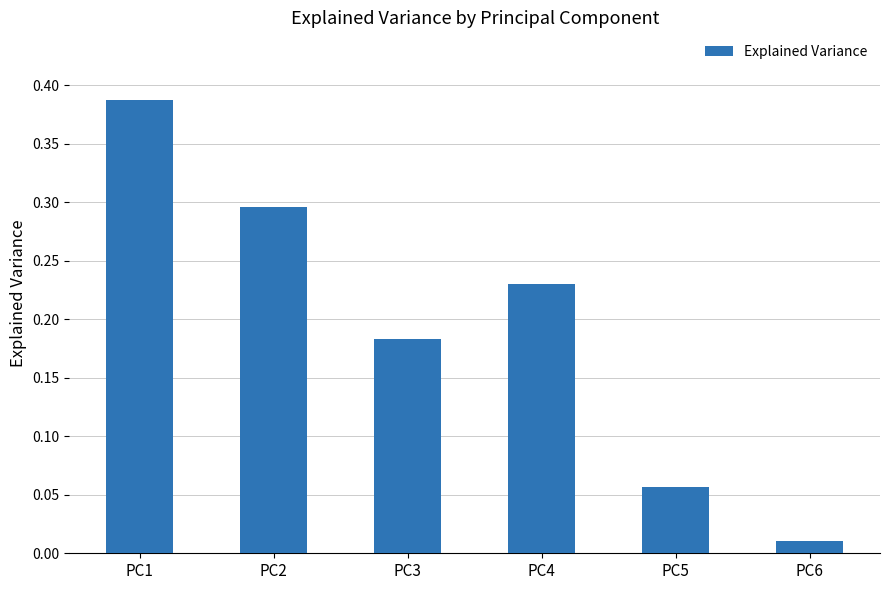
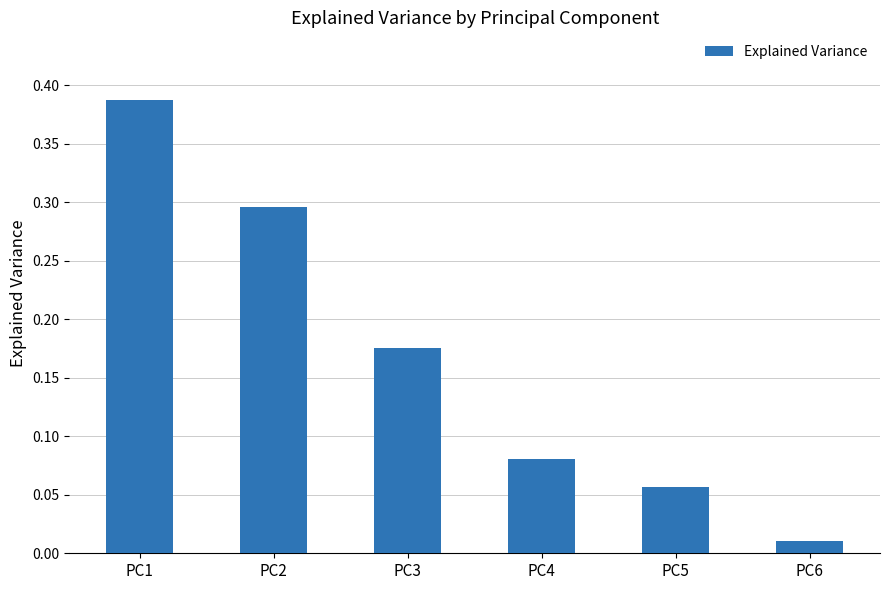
  {
    "PC1": 0.387,
    "PC2": 0.296,
-   "PC3": 0.183,
-   "PC4": 0.230,
+   "PC3": 0.175,
+   "PC4": 0.081,
    "PC5": 0.057,
    "PC6": 0.010
  }
